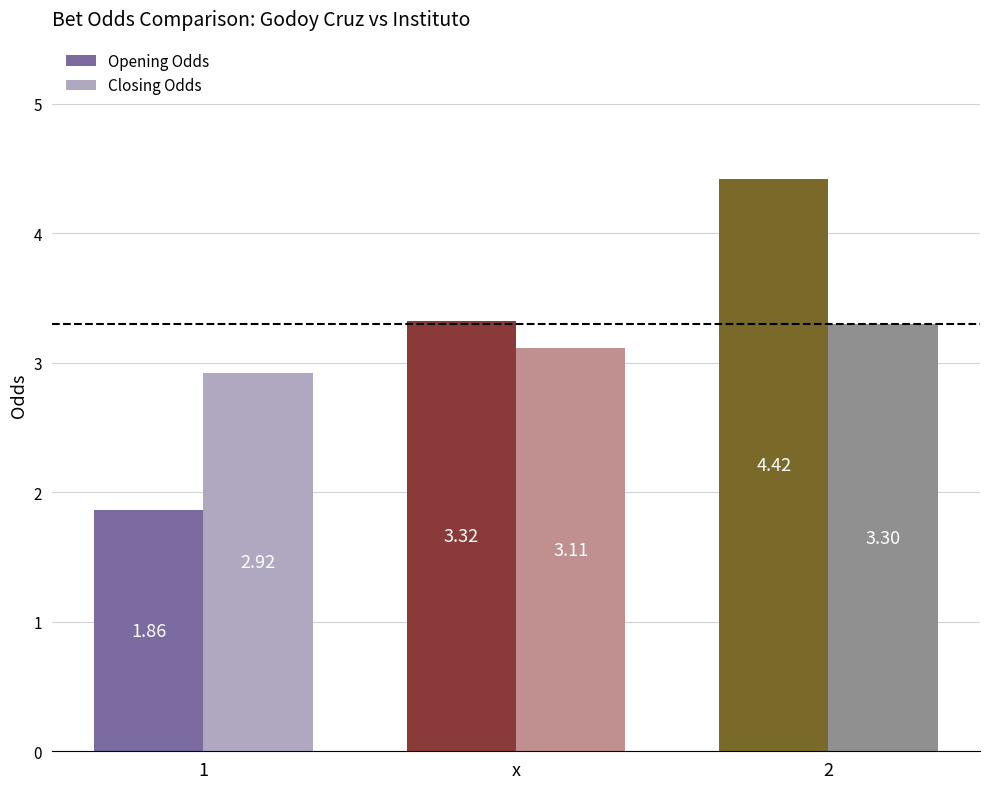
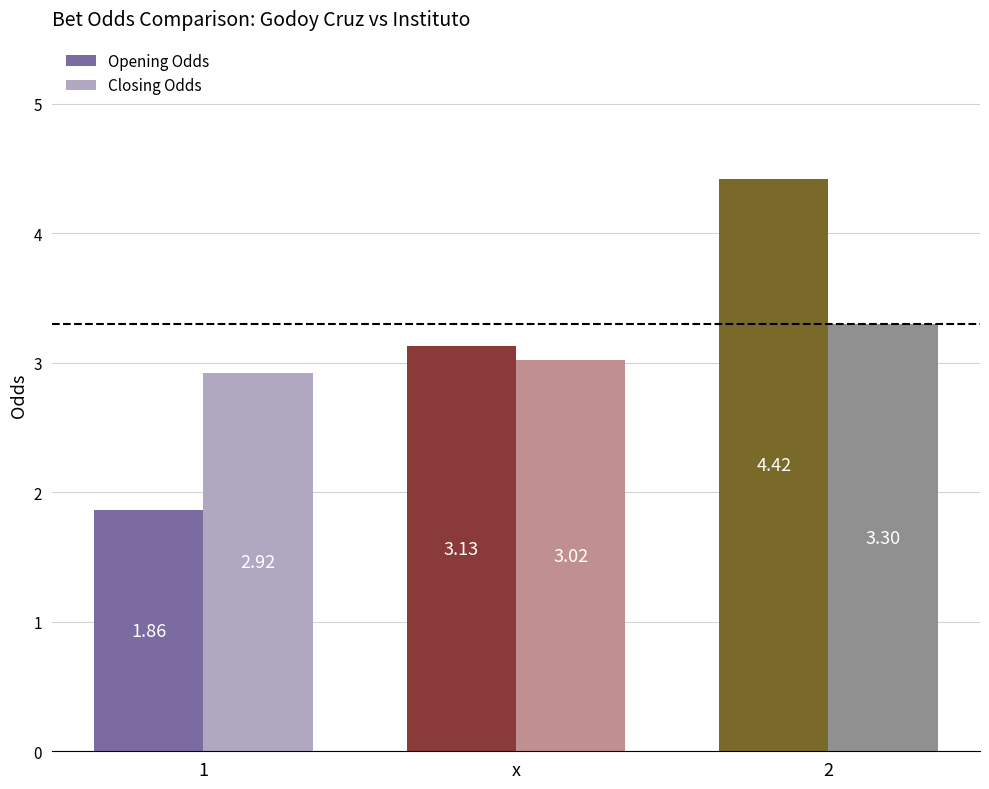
  {
    "Opening Odds": {
      "1": 1.86,
-     "x": 3.32,
+     "x": 3.13,
      "2": 4.42
    },
    "Closing Odds": {
      "1": 2.92,
-     "x": 3.11,
+     "x": 3.02,
      "2": 3.30
    }
  }
